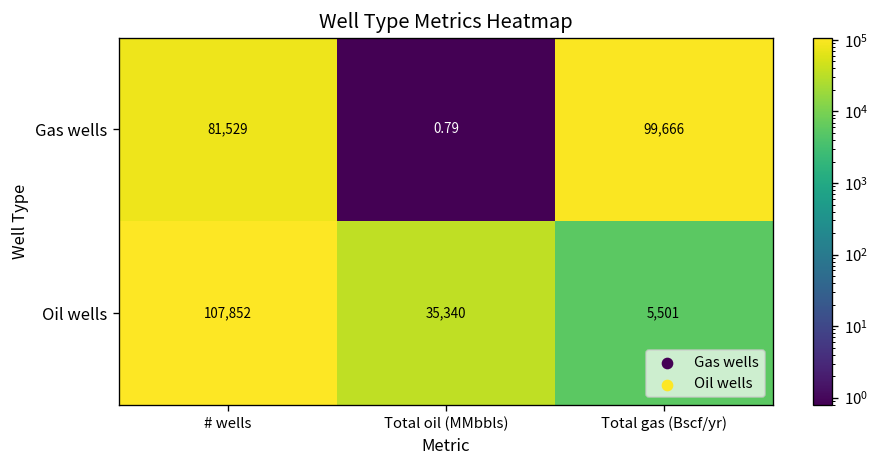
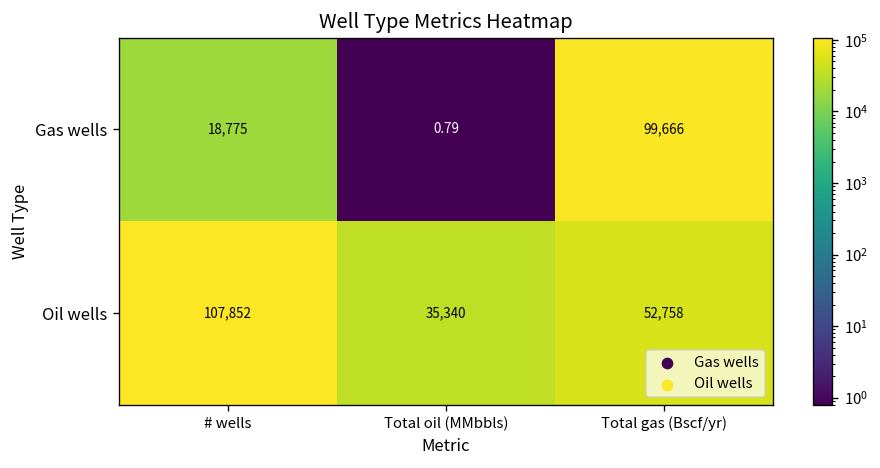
  {
    "Gas wells": {
-     "# wells": "81,529",
+     "# wells": "18,775",
      "Total oil (MMbbls)": "0.79",
      "Total gas (Bscf/yr)": "99,666"
    },
    "Oil wells": {
      "# wells": "107,852",
      "Total oil (MMbbls)": "35,340",
-     "Total gas (Bscf/yr)": "5,501"
+     "Total gas (Bscf/yr)": "52,758"
    }
  }
